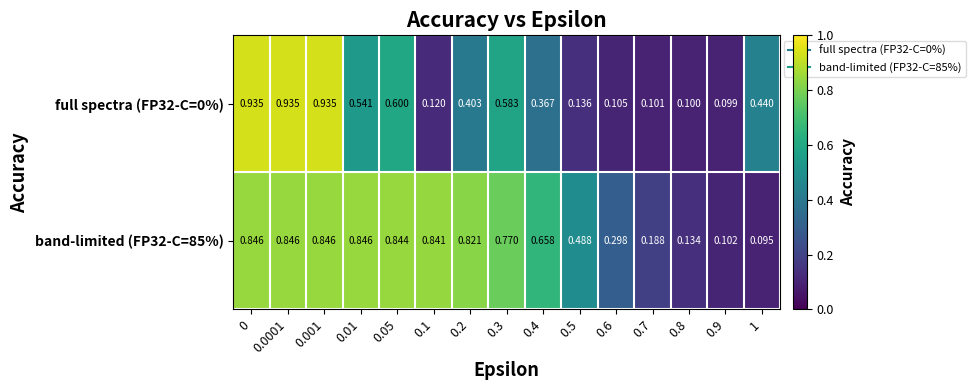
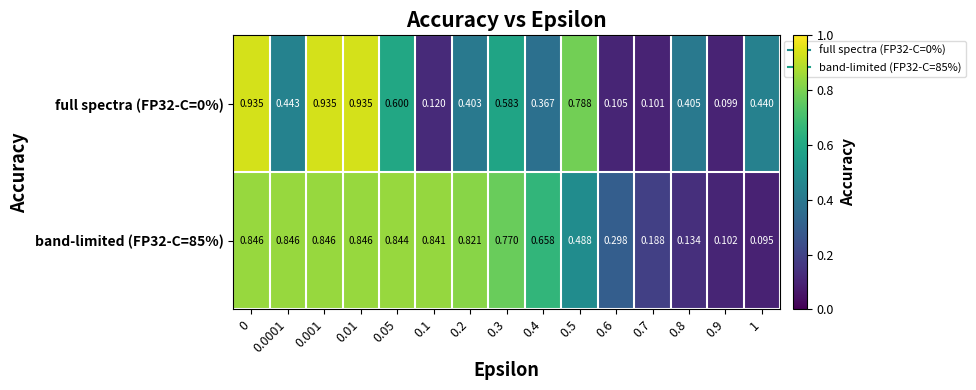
  {
    "full spectra (FP32-C=0%)": {
      "0": 0.935,
-     "0.0001": 0.935,
+     "0.0001": 0.443,
      "0.001": 0.935,
-     "0.01": 0.541,
+     "0.01": 0.935,
      "0.05": 0.600,
      "0.1": 0.120,
      "0.2": 0.403,
      "0.3": 0.583,
      "0.4": 0.367,
-     "0.5": 0.136,
+     "0.5": 0.788,
      "0.6": 0.105,
      "0.7": 0.101,
-     "0.8": 0.100,
+     "0.8": 0.405,
      "0.9": 0.099,
      "1": 0.440
    },
    "band-limited (FP32-C=85%)": {
      "0": 0.846,
      "0.0001": 0.846,
      "0.001": 0.846,
      "0.01": 0.846,
      "0.05": 0.844,
      "0.1": 0.841,
      "0.2": 0.821,
      "0.3": 0.770,
      "0.4": 0.658,
      "0.5": 0.488,
      "0.6": 0.298,
      "0.7": 0.188,
      "0.8": 0.134,
      "0.9": 0.102,
      "1": 0.095
    }
  }
